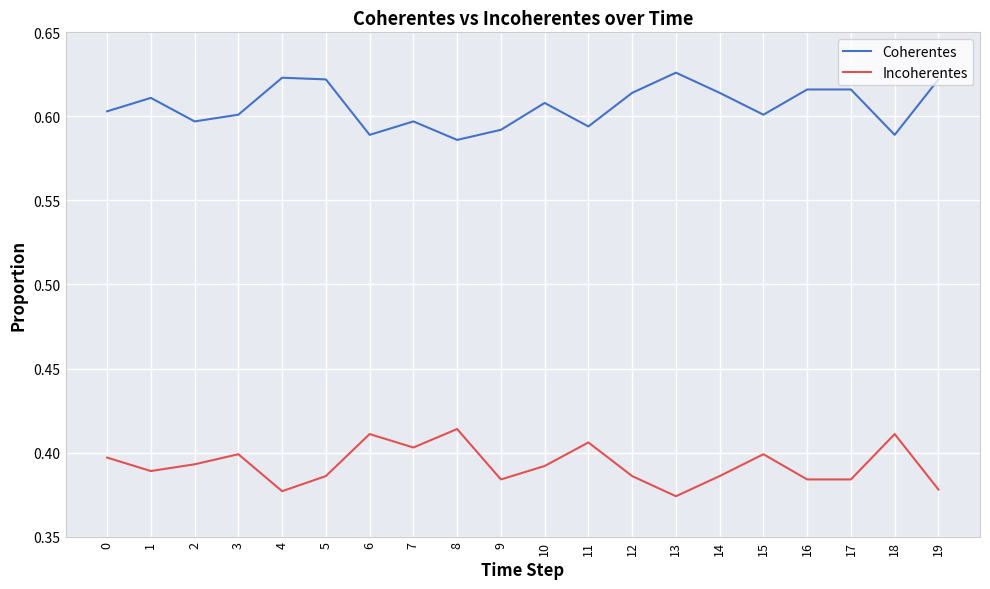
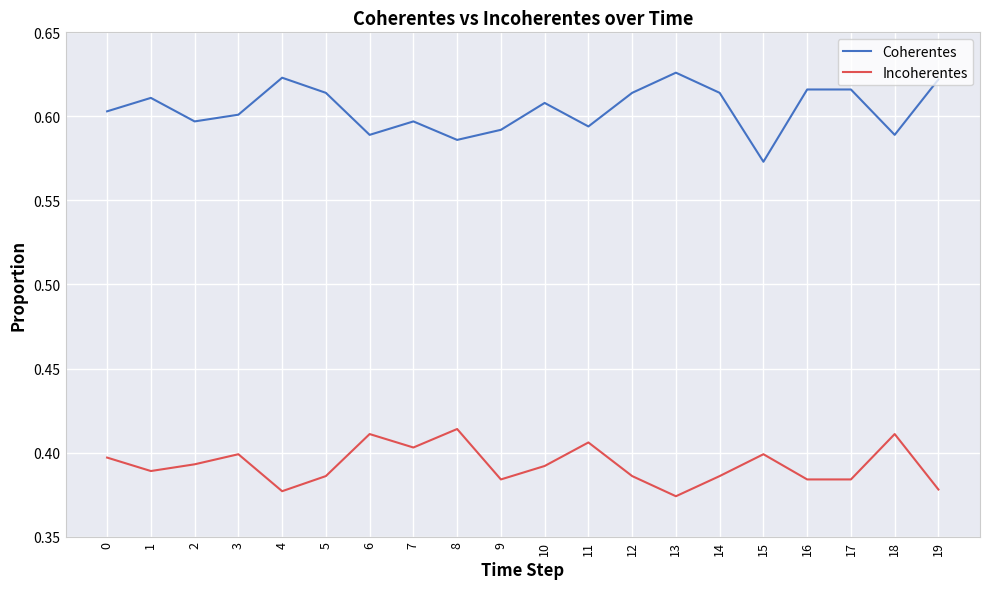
  {
    "Coherentes": {
      "0": 0.603,
      "1": 0.611,
      "2": 0.597,
      "3": 0.601,
      "4": 0.623,
-     "5": 0.622,
+     "5": 0.614,
      "6": 0.589,
      "7": 0.597,
      "8": 0.586,
      "9": 0.592,
      "10": 0.608,
      "11": 0.594,
      "12": 0.614,
      "13": 0.626,
      "14": 0.614,
-     "15": 0.601,
+     "15": 0.573,
      "16": 0.616,
      "17": 0.616,
      "18": 0.589
    },
    "Incoherentes": {
      "0": 0.397,
      "1": 0.389,
      "2": 0.393,
      "3": 0.399,
      "4": 0.377,
      "5": 0.386,
      "6": 0.411,
      "7": 0.403,
      "8": 0.414,
      "9": 0.384,
      "10": 0.392,
      "11": 0.406,
      "12": 0.386,
      "13": 0.374,
      "14": 0.386,
      "15": 0.399,
      "16": 0.384,
      "17": 0.384,
      "18": 0.411,
      "19": 0.378
    }
  }
